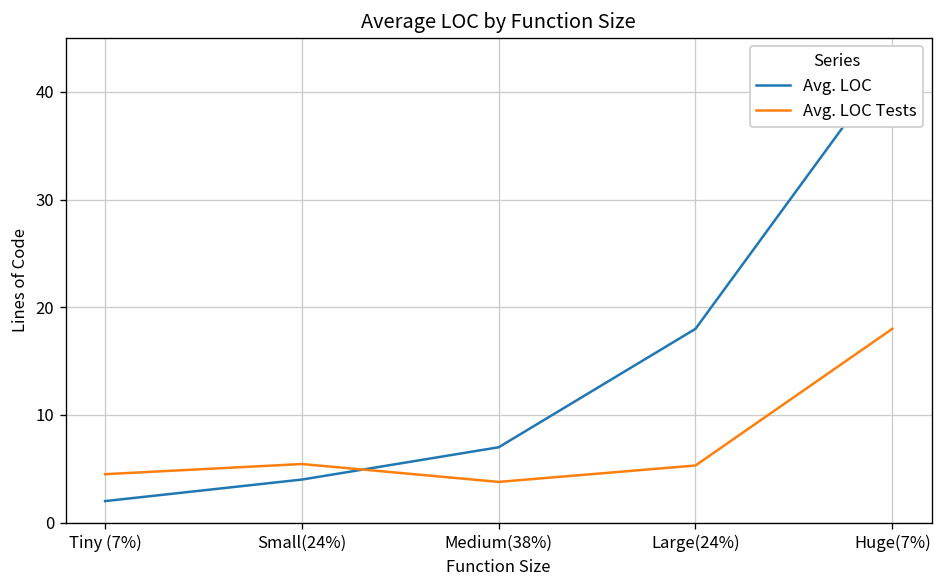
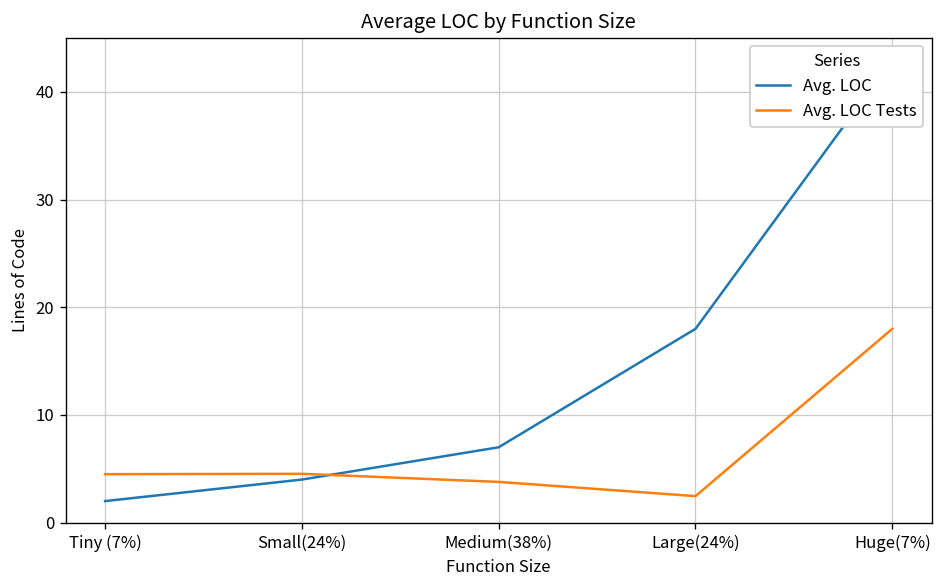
  {
    "Avg. LOC": {
      "Tiny (7%)": 2,
      "Small(24%)": 4,
      "Medium(38%)": 7,
      "Large(24%)": 18
    },
    "Avg. LOC Tests": {
      "Tiny (7%)": 5,
-     "Small(24%)": 5.4,
+     "Small(24%)": 4.5,
      "Medium(38%)": 4,
-     "Large(24%)": 5,
+     "Large(24%)": 2,
      "Huge(7%)": 18
    }
  }
